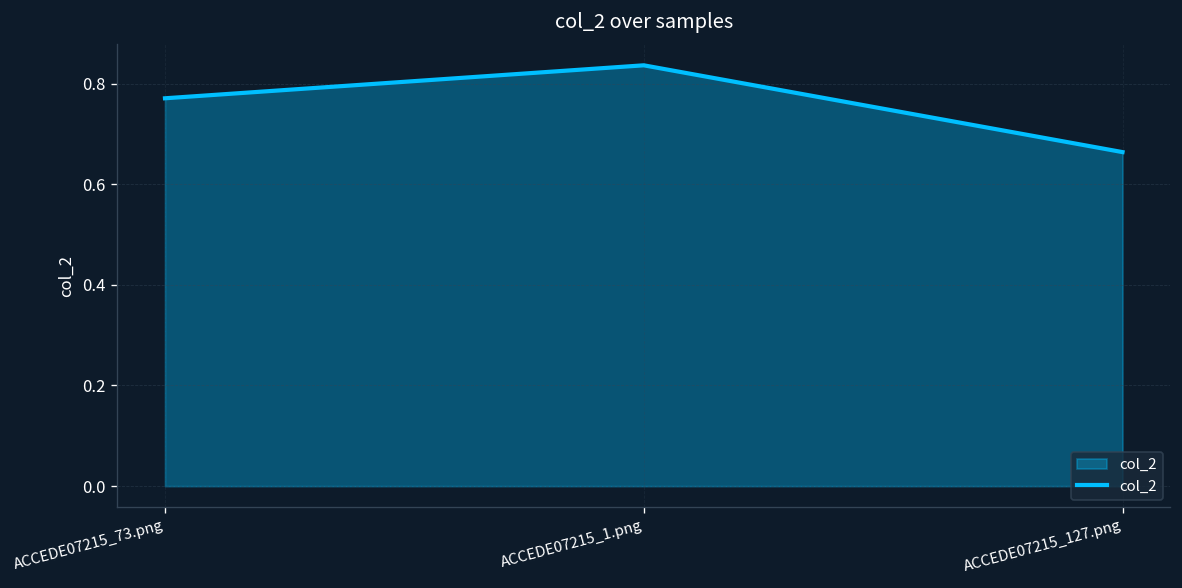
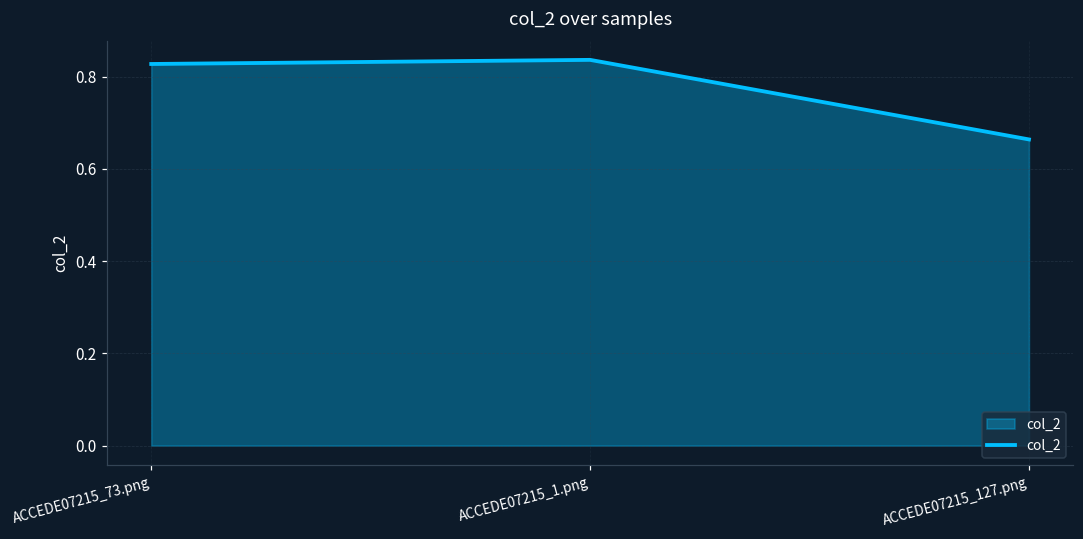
  {
-   "ACCEDE07215_73.png": 0.77,
+   "ACCEDE07215_73.png": 0.83,
    "ACCEDE07215_1.png": 0.84,
    "ACCEDE07215_127.png": 0.66
  }
